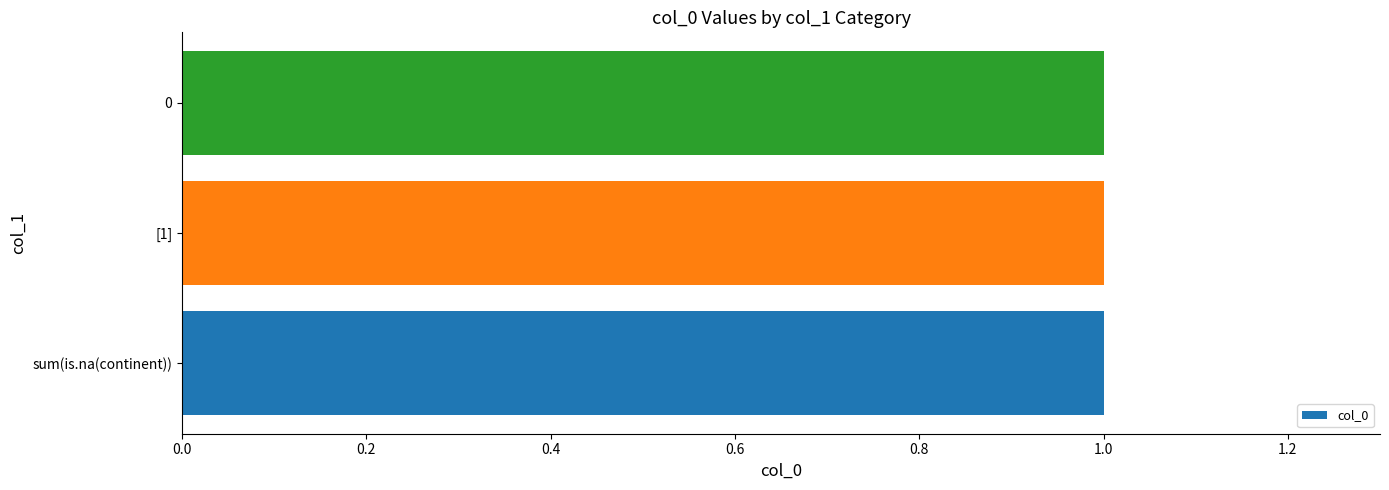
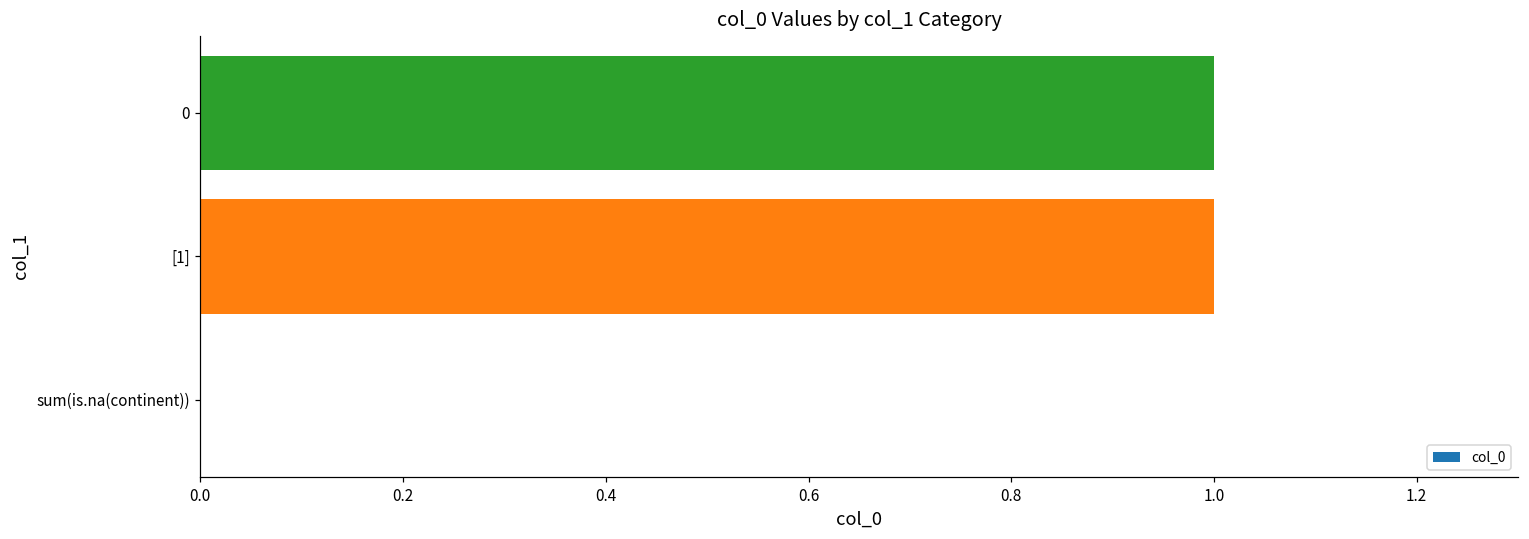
  {
    "0": 1,
    "[1]": 1,
-   "sum(is.na(continent))": 1
+   "sum(is.na(continent))": 0
  }
